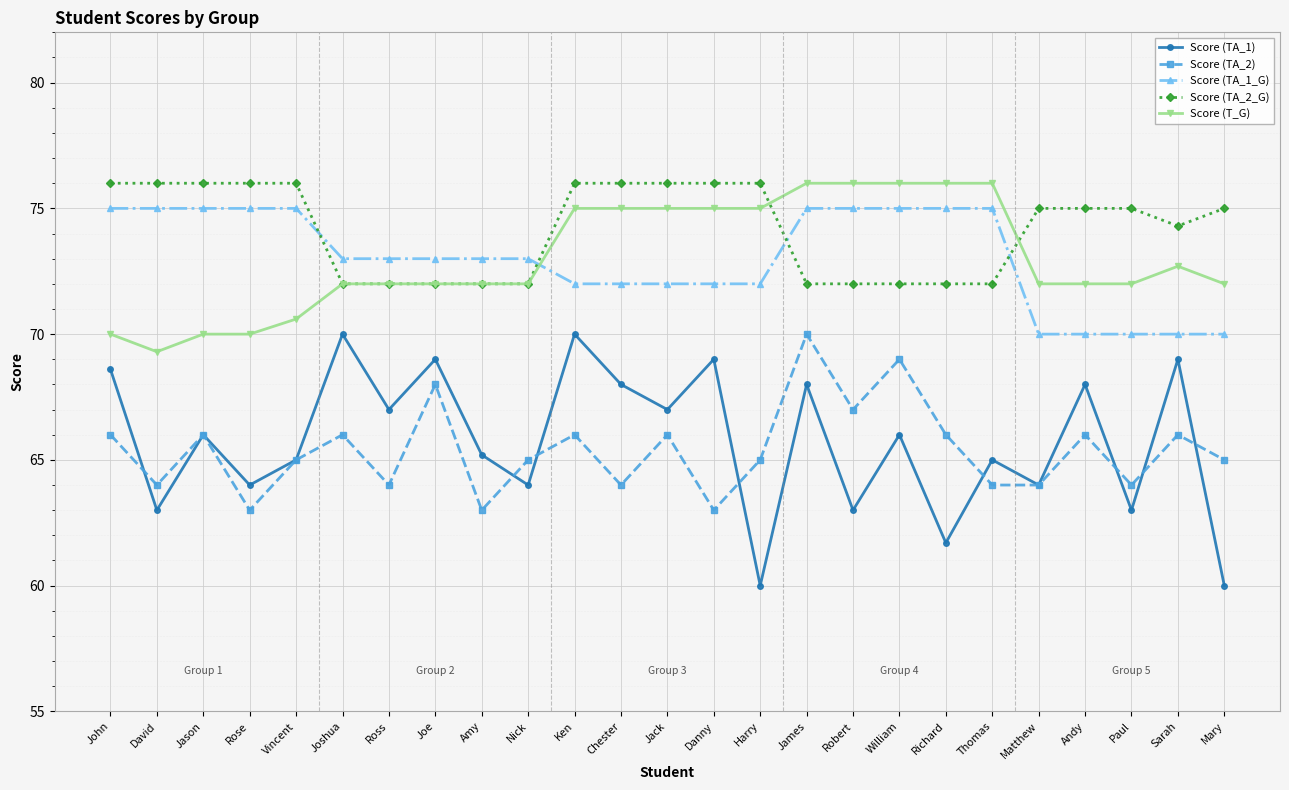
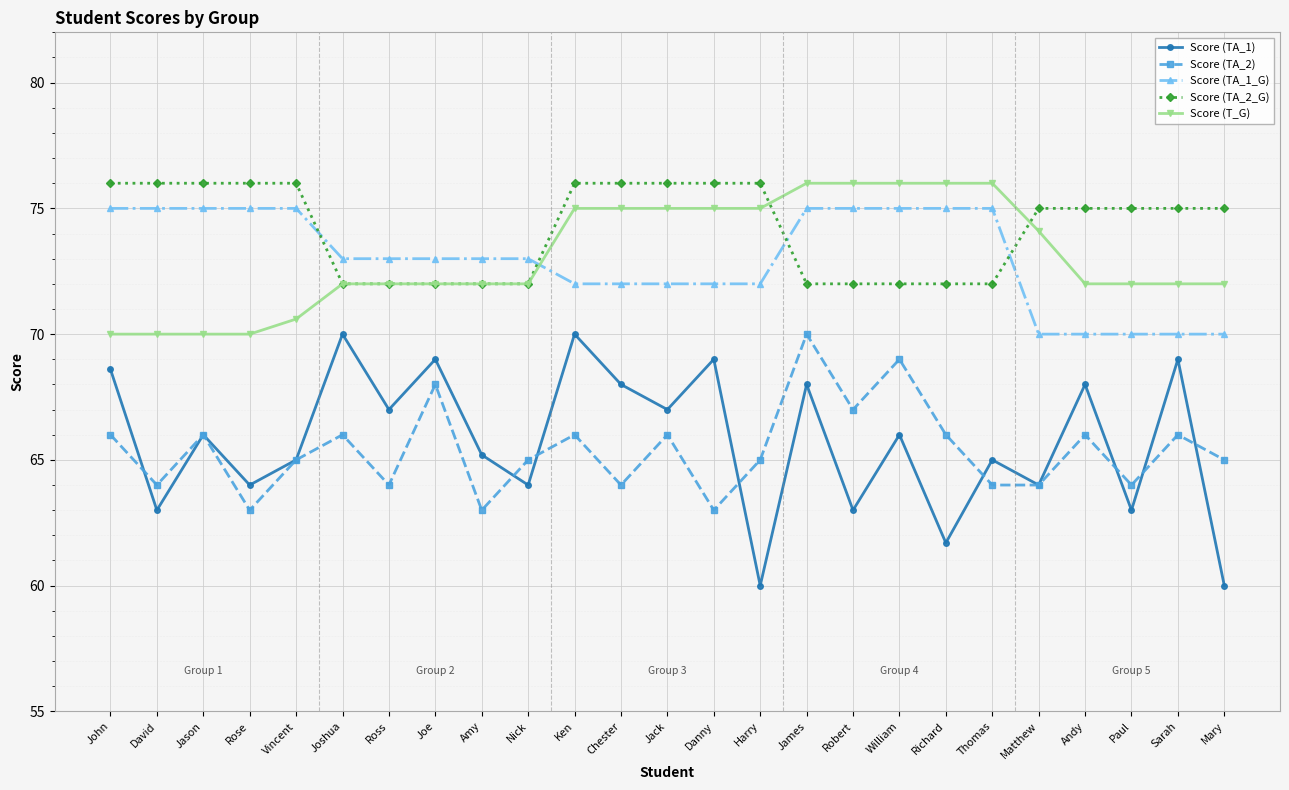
  {
    "Score (TA_1)": {
      "John": 68.6,
      "David": 63.0,
      "Rose": 64.0,
      "Joshua": 70.0,
      "Ross": 67.0,
      "Joe": 69.0,
      "Amy": 65.2,
      "Nick": 64.0,
      "Ken": 70.0,
      "Chester": 68.0,
      "Jack": 67.0,
      "Danny": 69.0,
      "Harry": 60.0,
      "James": 68.0,
      "Robert": 63.0,
      "William": 66.0,
      "Richard": 61.7,
      "Thomas": 65.0,
      "Andy": 68.0,
      "Paul": 63.0,
      "Sarah": 69.0,
      "Mary": 60.0
    },
    "Score (TA_2_G)": {
      "John": 76.0,
      "David": 76.0,
      "Jason": 76.0,
      "Rose": 76.0,
      "Vincent": 76.0,
      "Ken": 76.0,
      "Chester": 76.0,
      "Jack": 76.0,
      "Danny": 76.0,
      "Harry": 76.0,
      "James": 72.0,
      "Robert": 72.0,
      "William": 72.0,
      "Richard": 72.0,
      "Thomas": 72.0,
      "Matthew": 75.0,
      "Andy": 75.0,
      "Paul": 75.0,
-     "Sarah": 74.3,
+     "Sarah": 75.0,
      "Mary": 75.0
    },
    "Score (T_G)": {
      "John": 70.0,
-     "David": 69.3,
+     "David": 70.0,
      "Jason": 70.0,
      "Rose": 70.0,
      "Vincent": 70.6,
      "Ken": 75.0,
      "Chester": 75.0,
      "Jack": 75.0,
      "Danny": 75.0,
      "Harry": 75.0,
      "James": 76.0,
      "Robert": 76.0,
      "William": 76.0,
      "Richard": 76.0,
      "Thomas": 76.0,
-     "Matthew": 72.0,
+     "Matthew": 74.1,
      "Andy": 72.0,
      "Paul": 72.0,
-     "Sarah": 72.7,
+     "Sarah": 72.0,
      "Mary": 72.0
    }
  }
